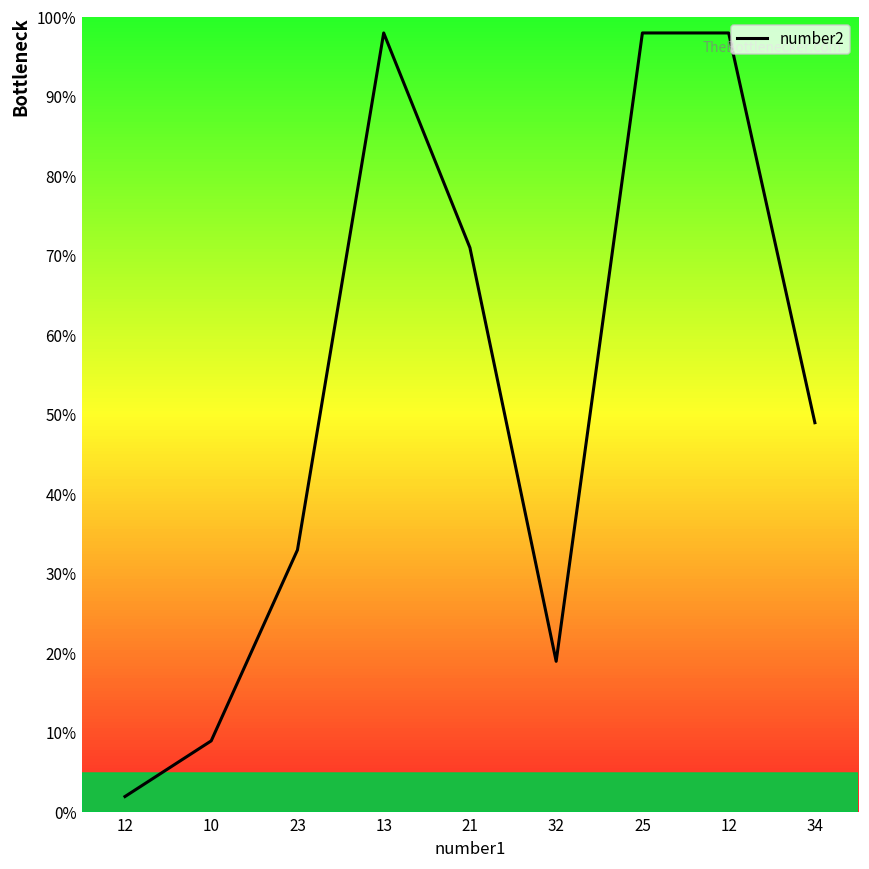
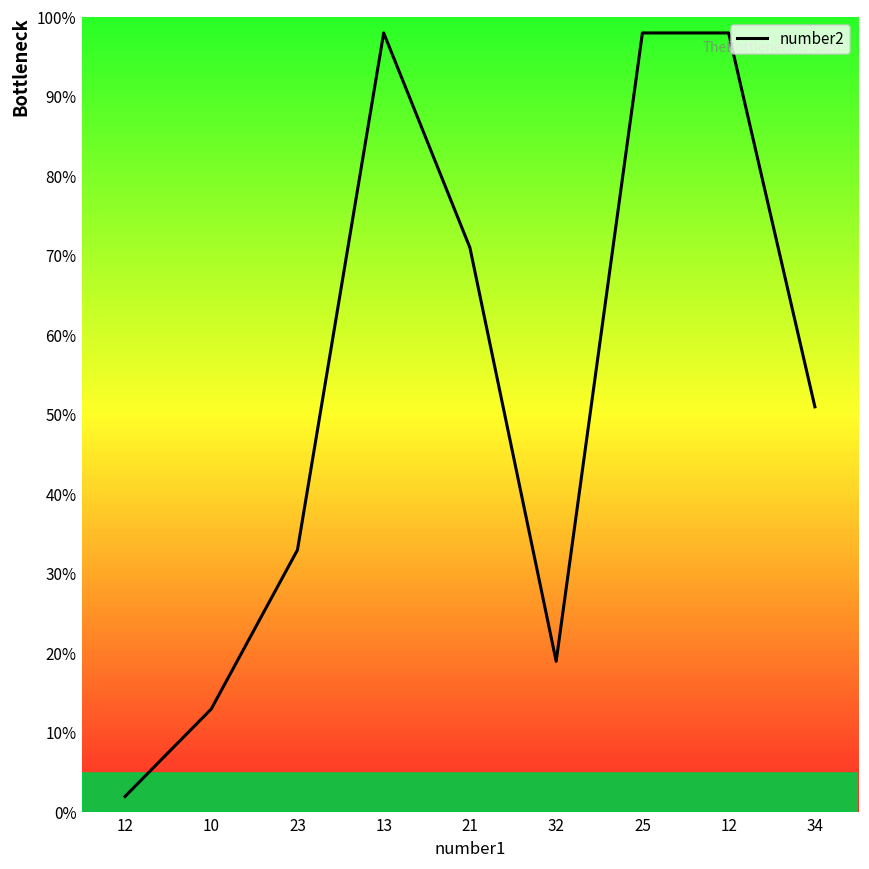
  {
-   "10": "9%",
+   "10": "13%",
    "23": "33%",
    "13": "98%",
    "21": "71%",
    "32": "19%",
    "25": "98%",
-   "34": "49%"
+   "34": "51%"
  }
